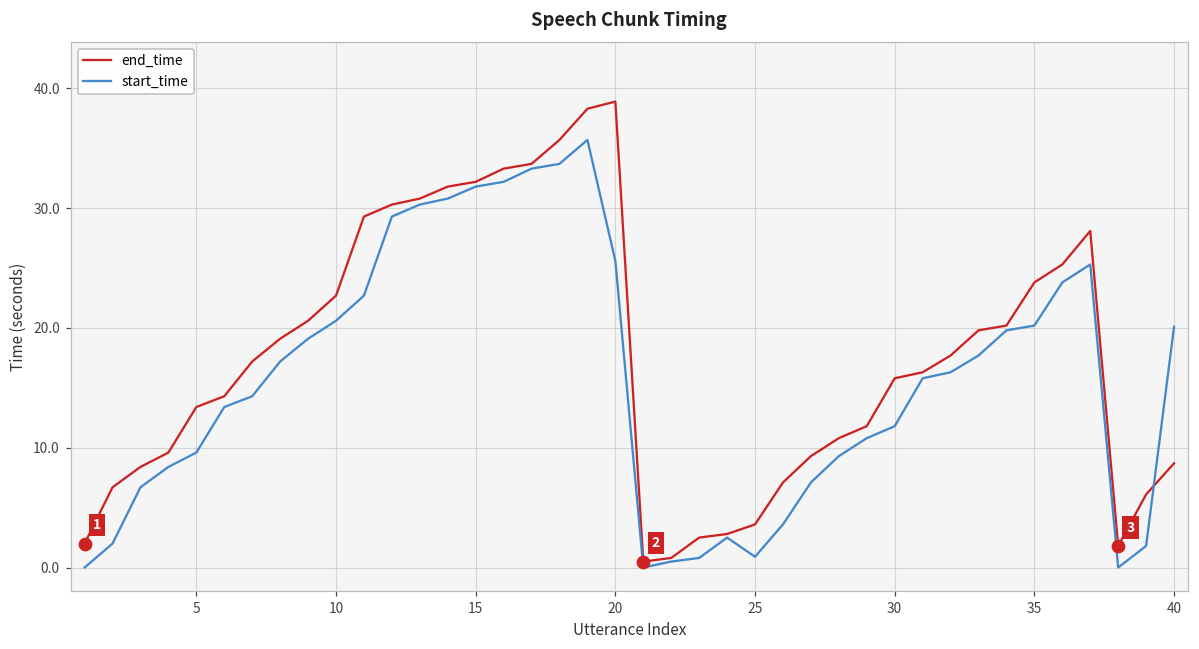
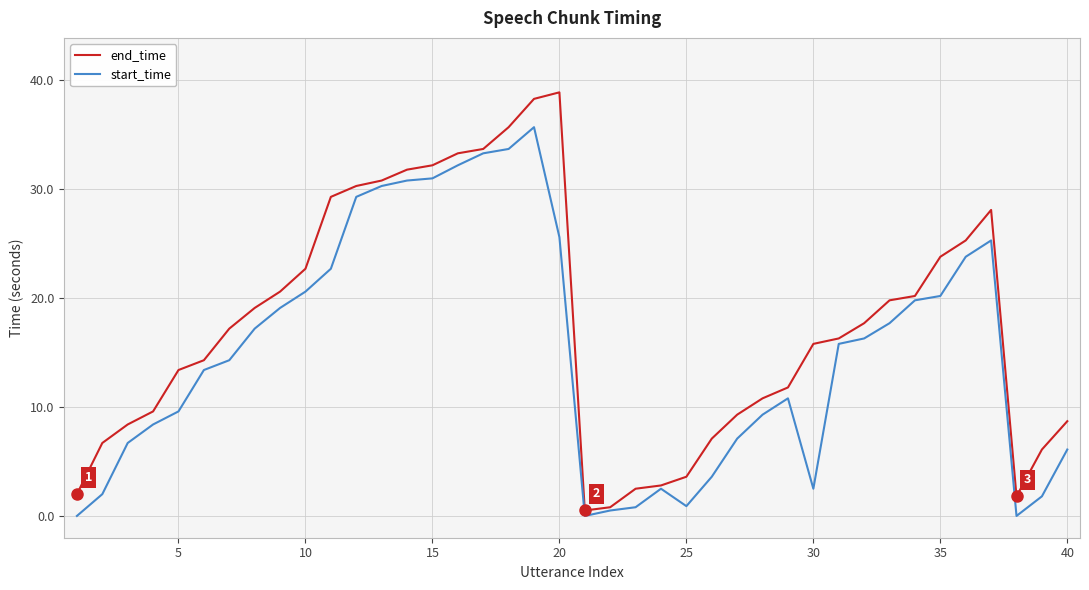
  {
    "start_time": {
      "5": 9.6,
      "10": 20.6,
-     "15": 31.8,
+     "15": 31.0,
      "20": 25.6,
      "25": 0.9,
-     "30": 11.8,
+     "30": 2.5,
      "35": 20.2,
-     "40": 20.1
+     "40": 6.1
    }
  }
